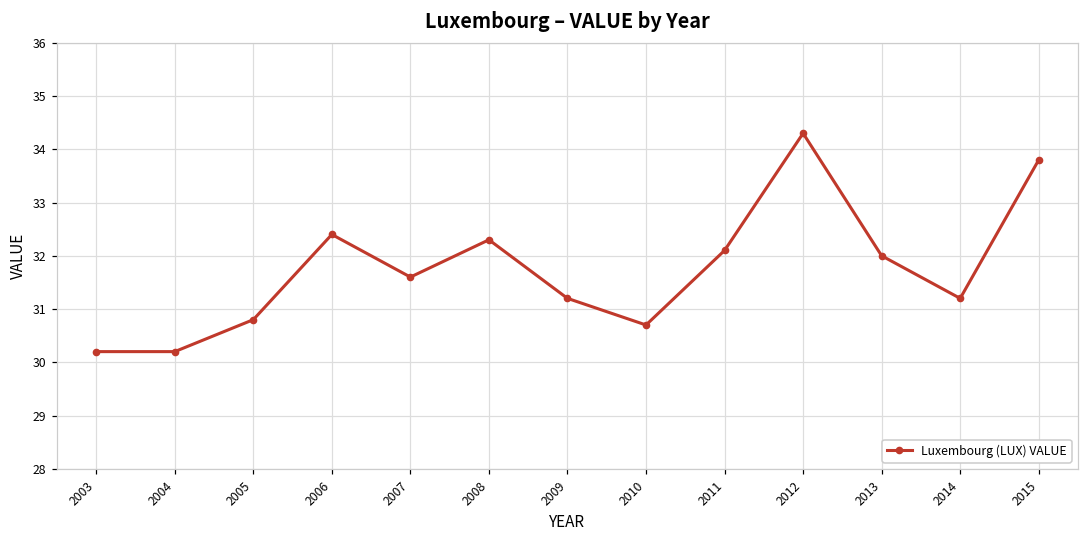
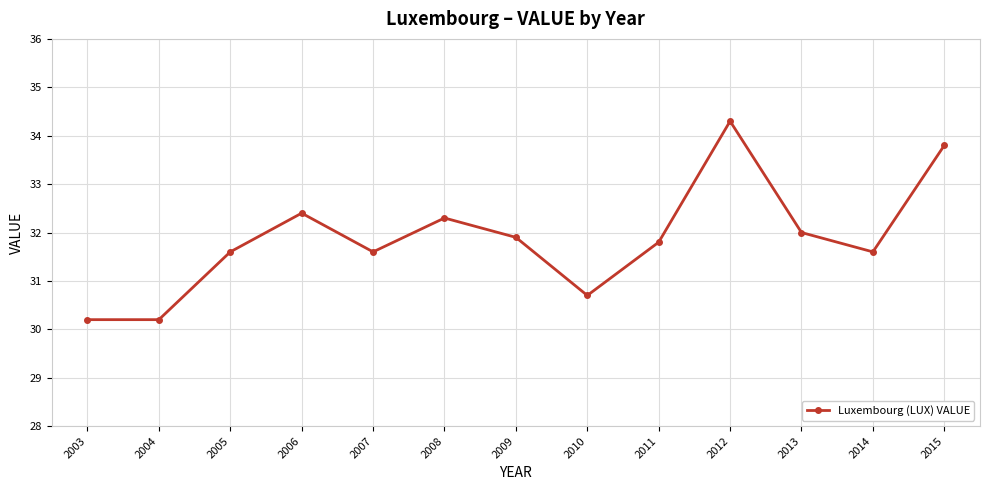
  {
    "2003": 30.2,
    "2004": 30.2,
-   "2005": 30.8,
+   "2005": 31.6,
    "2006": 32.4,
    "2007": 31.6,
    "2008": 32.3,
-   "2009": 31.2,
+   "2009": 31.9,
    "2010": 30.7,
-   "2011": 32.1,
+   "2011": 31.8,
    "2012": 34.3,
    "2013": 32.0,
-   "2014": 31.2,
+   "2014": 31.6,
    "2015": 33.8
  }
